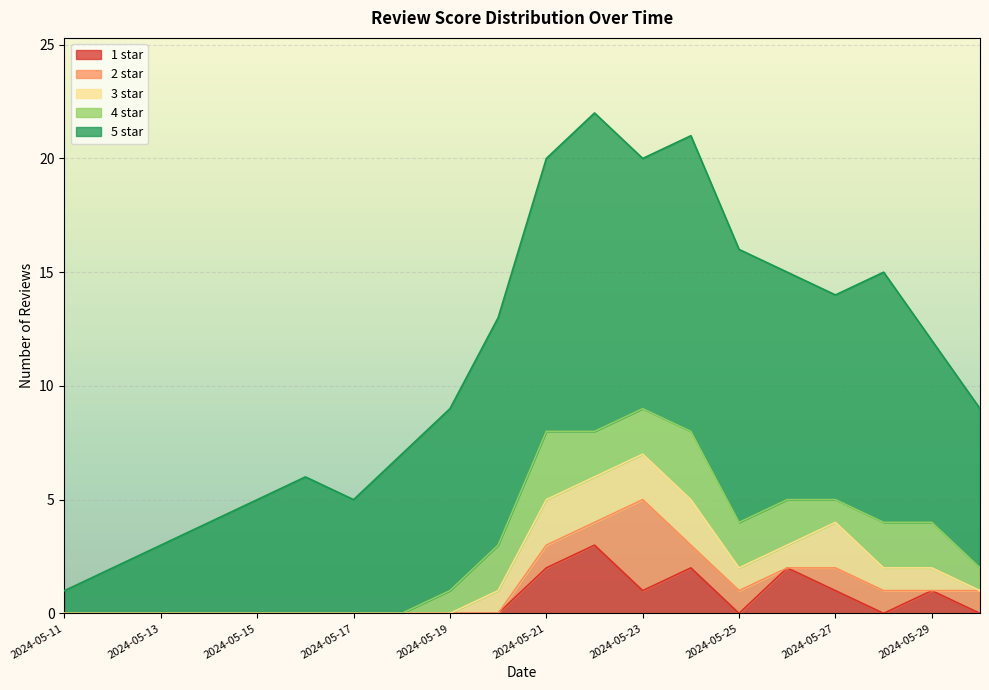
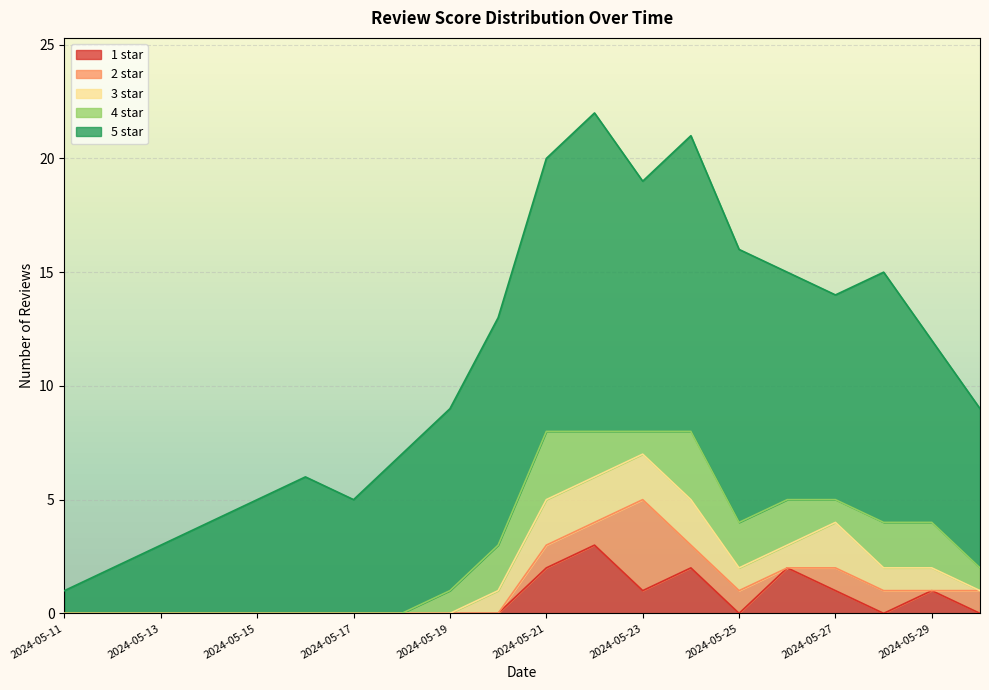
  {
    "1 star": {
      "2024-05-21": 2,
      "2024-05-23": 1,
      "2024-05-25": 0,
      "2024-05-27": 1
    },
    "2 star": {
      "2024-05-21": 3,
      "2024-05-23": 5,
      "2024-05-25": 1,
      "2024-05-27": 2
    },
    "3 star": {
      "2024-05-21": 5,
      "2024-05-23": 7,
      "2024-05-25": 2,
      "2024-05-27": 4,
      "2024-05-29": 2
    },
    "4 star": {
      "2024-05-19": 1,
      "2024-05-21": 8,
-     "2024-05-23": 2,
+     "2024-05-23": 1,
      "2024-05-25": 4,
      "2024-05-27": 5,
      "2024-05-29": 4
    },
    "5 star": {
      "2024-05-11": 1,
      "2024-05-13": 3,
      "2024-05-15": 5,
      "2024-05-17": 5,
      "2024-05-19": 8,
      "2024-05-21": 12,
      "2024-05-23": 11,
      "2024-05-25": 12,
      "2024-05-27": 9,
      "2024-05-29": 8
    }
  }
